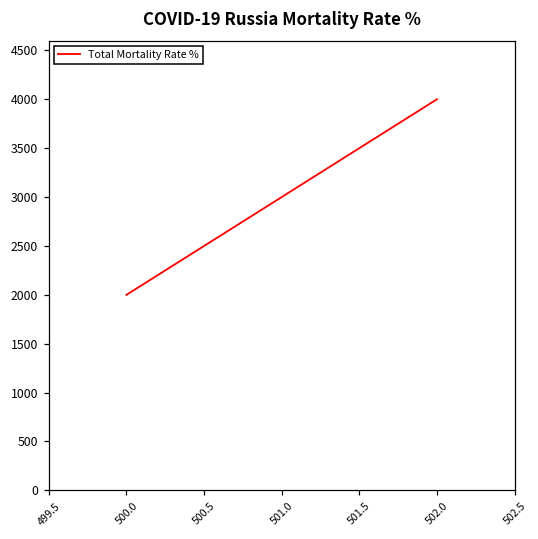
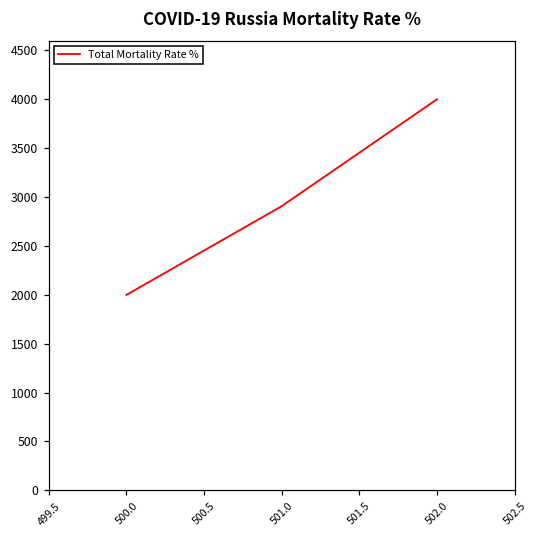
  {
    "500.0": 2000,
-   "501.0": 3000,
+   "501.0": 2900,
    "502.0": 4000
  }
